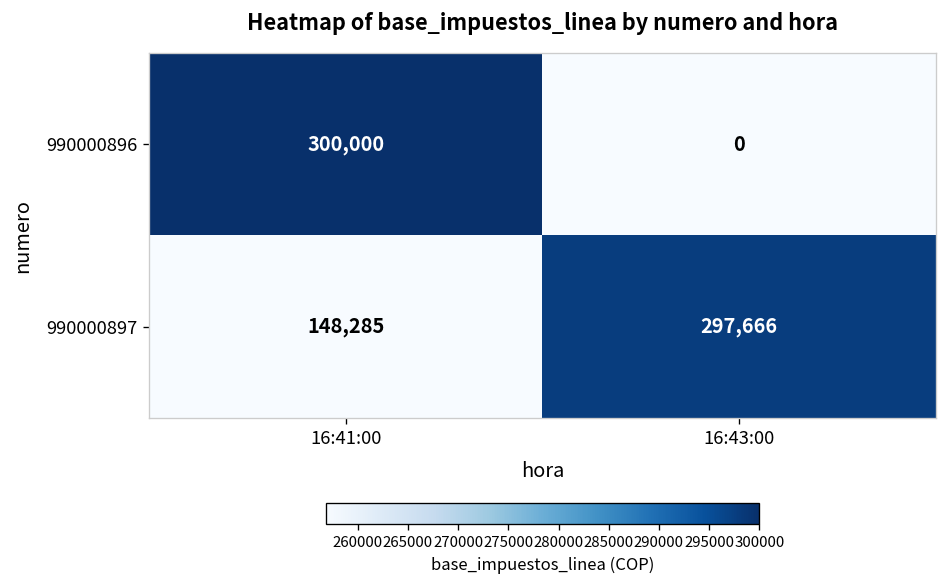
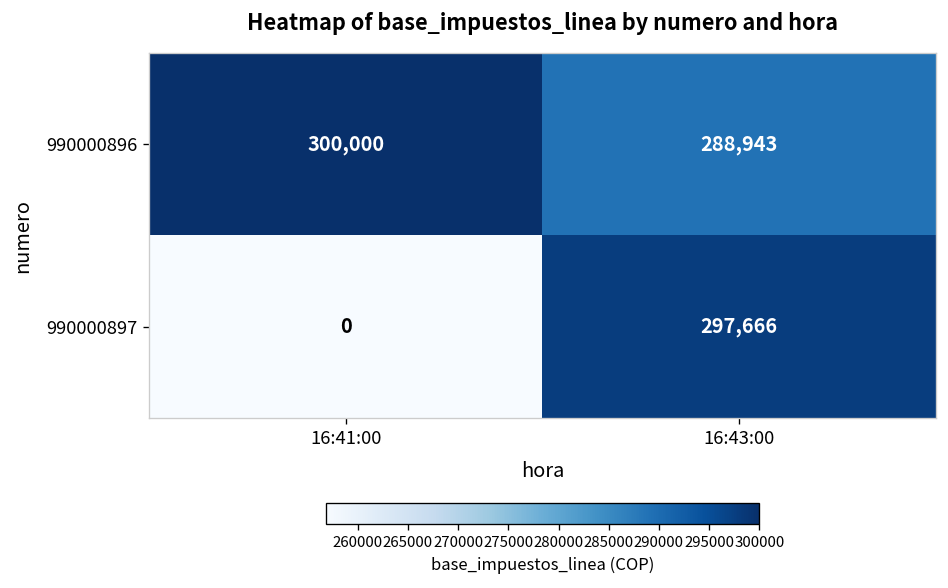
  {
    "990000896": {
      "16:41:00": "300,000",
-     "16:43:00": "0"
+     "16:43:00": "288,943"
    },
    "990000897": {
-     "16:41:00": "148,285",
+     "16:41:00": "0",
      "16:43:00": "297,666"
    }
  }
